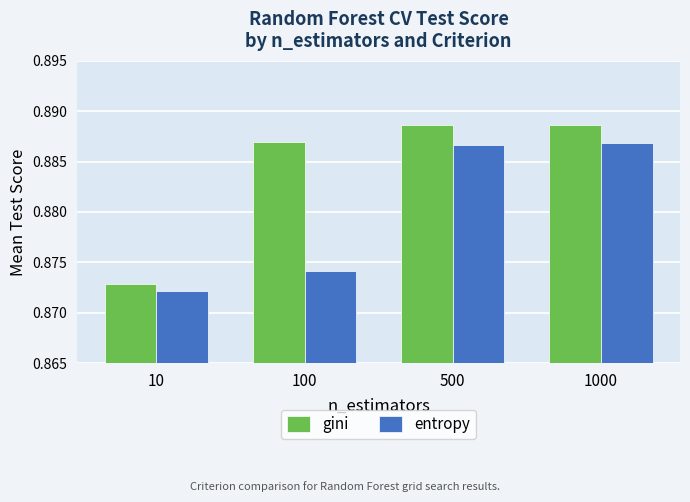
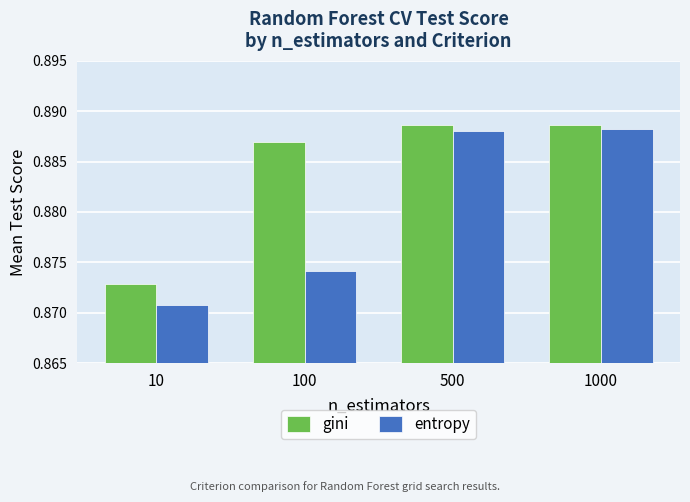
  {
    "gini": {
      "10": 0.8728,
      "100": 0.8870,
      "500": 0.8886,
      "1000": 0.8886
    },
    "entropy": {
-     "10": 0.8722,
+     "10": 0.8707,
      "100": 0.8741,
-     "500": 0.8866,
-     "1000": 0.8868
+     "500": 0.8880,
+     "1000": 0.8882
    }
  }
